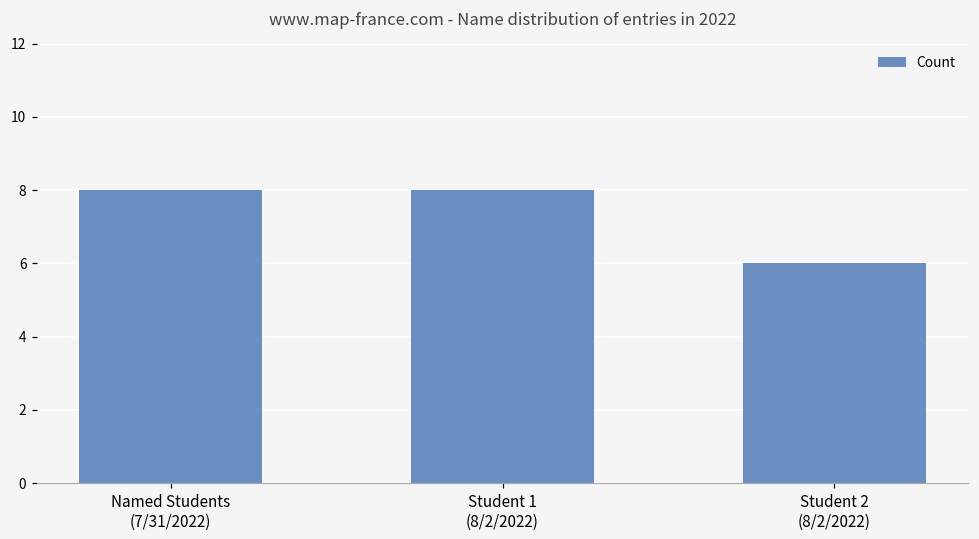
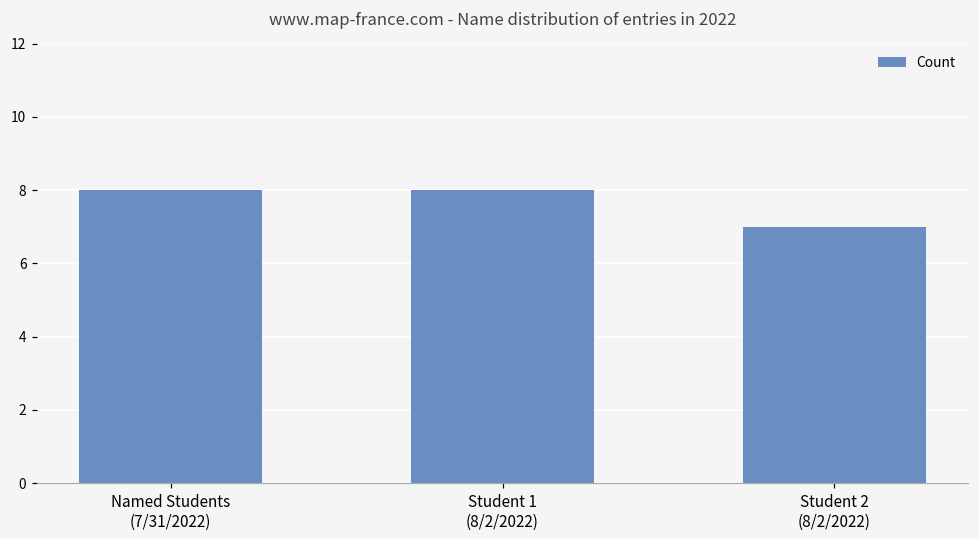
  {
    "Named Students (7/31/2022)": 8,
    "Student 1 (8/2/2022)": 8,
-   "Student 2 (8/2/2022)": 6
+   "Student 2 (8/2/2022)": 7
  }
